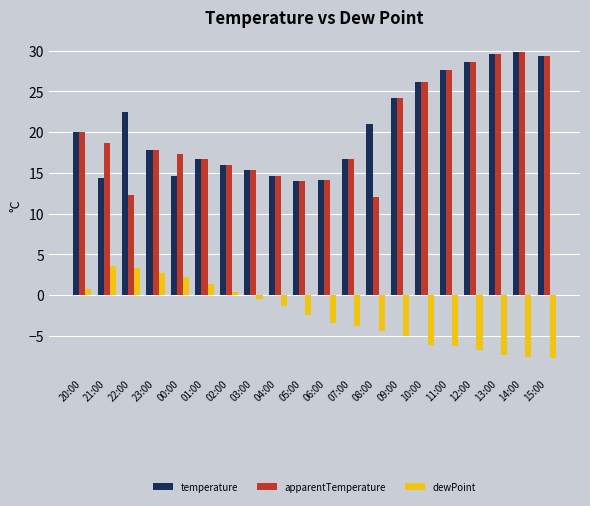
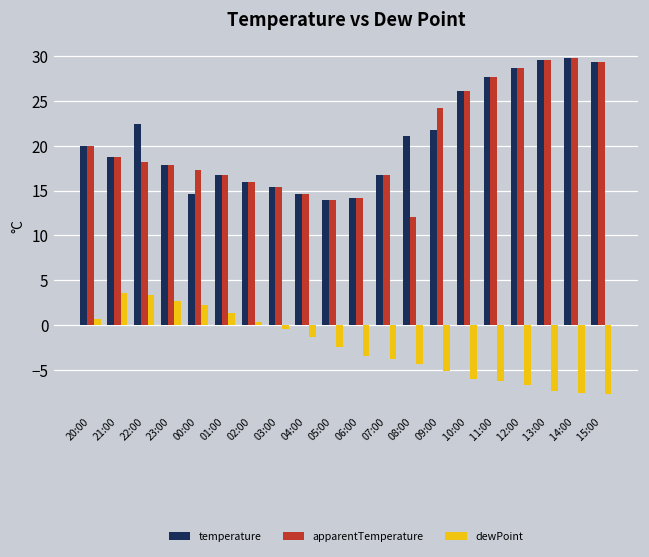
  {
    "temperature": {
      "20:00": 20,
-     "21:00": 14,
+     "21:00": 19,
      "22:00": 22,
      "23:00": 18,
      "00:00": 15,
      "01:00": 17,
      "02:00": 16,
      "03:00": 15,
      "04:00": 15,
      "05:00": 14,
      "06:00": 14,
      "07:00": 17,
      "08:00": 21,
-     "09:00": 24,
+     "09:00": 22,
      "10:00": 26,
      "11:00": 28,
      "12:00": 29,
      "13:00": 30,
      "14:00": 30,
      "15:00": 29
    },
    "apparentTemperature": {
      "20:00": 20,
      "21:00": 19,
-     "22:00": 12,
+     "22:00": 18,
      "23:00": 18,
      "00:00": 17,
      "01:00": 17,
      "02:00": 16,
      "03:00": 15,
      "04:00": 15,
      "05:00": 14,
      "06:00": 14,
      "07:00": 17,
      "08:00": 12,
      "09:00": 24,
      "10:00": 26,
      "11:00": 28,
      "12:00": 29,
      "13:00": 30,
      "14:00": 30,
      "15:00": 29
    },
    "dewPoint": {
      "20:00": 1,
      "21:00": 4,
      "22:00": 3,
      "23:00": 3,
      "00:00": 2,
      "01:00": 1,
      "02:00": 0,
      "03:00": -1,
      "04:00": -1,
      "05:00": -2,
      "06:00": -3,
      "07:00": -4,
      "08:00": -4,
      "09:00": -5,
      "10:00": -6,
      "11:00": -6,
      "12:00": -7,
      "13:00": -7,
      "14:00": -8,
      "15:00": -8
    }
  }
